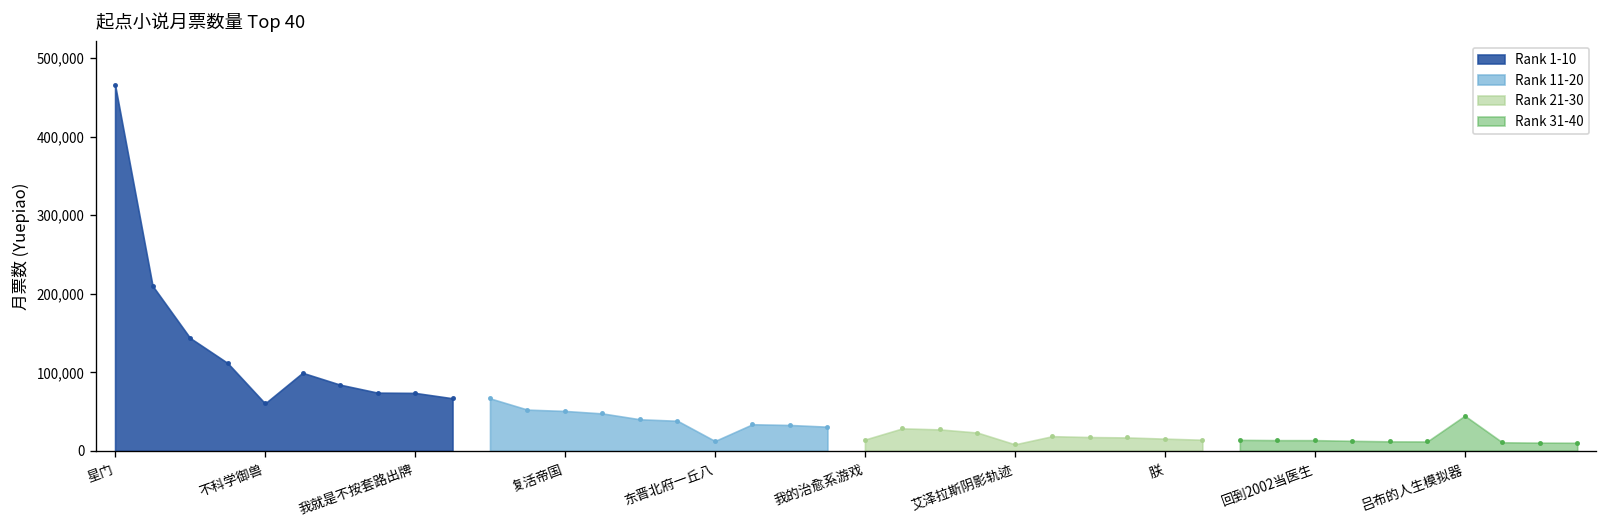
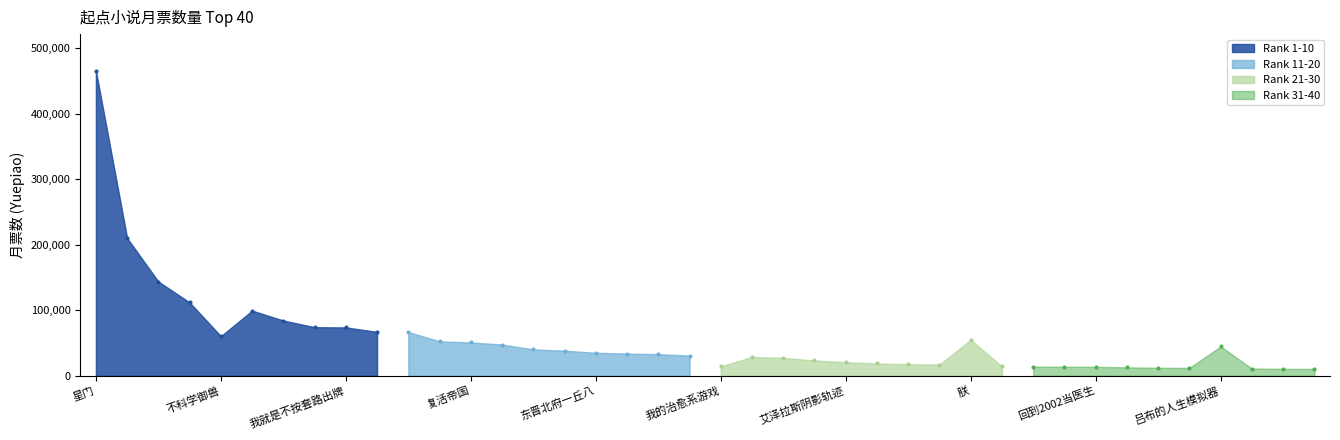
  {
    "Rank 1-10": {
      "星门": "470,000",
      "不科学御兽": "60,000",
      "我就是不按套路出牌": "70,000"
    },
    "Rank 11-20": {
      "复活帝国": "50,000",
-     "东晋北府一丘八": "10,000"
+     "东晋北府一丘八": "40,000"
    },
    "Rank 21-30": {
      "我的治愈系游戏": "10,000",
-     "艾泽拉斯阴影轨迹": "10,000",
-     "朕": "20,000"
+     "艾泽拉斯阴影轨迹": "20,000",
+     "朕": "50,000"
    },
    "Rank 31-40": {
      "回到2002当医生": "10,000",
      "吕布的人生模拟器": "40,000"
    }
  }
